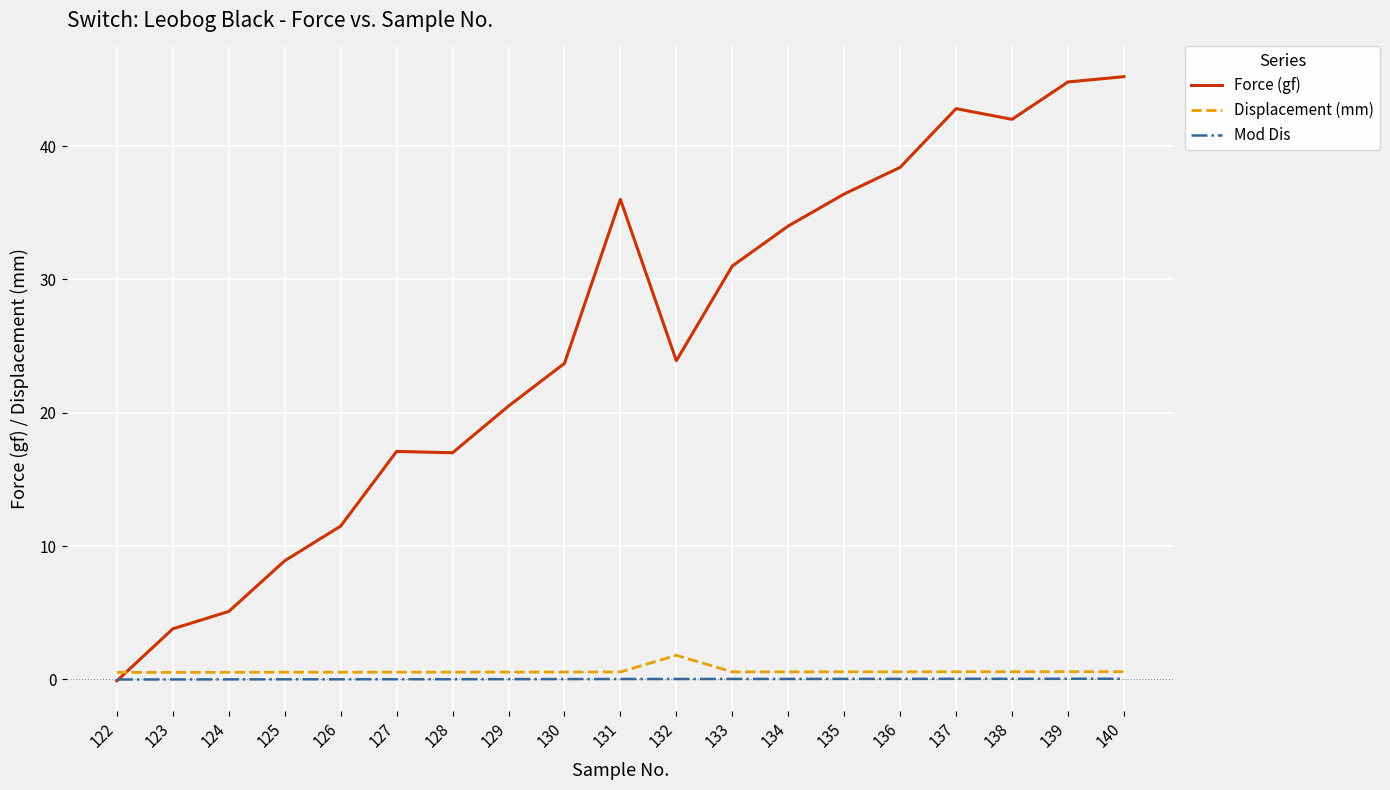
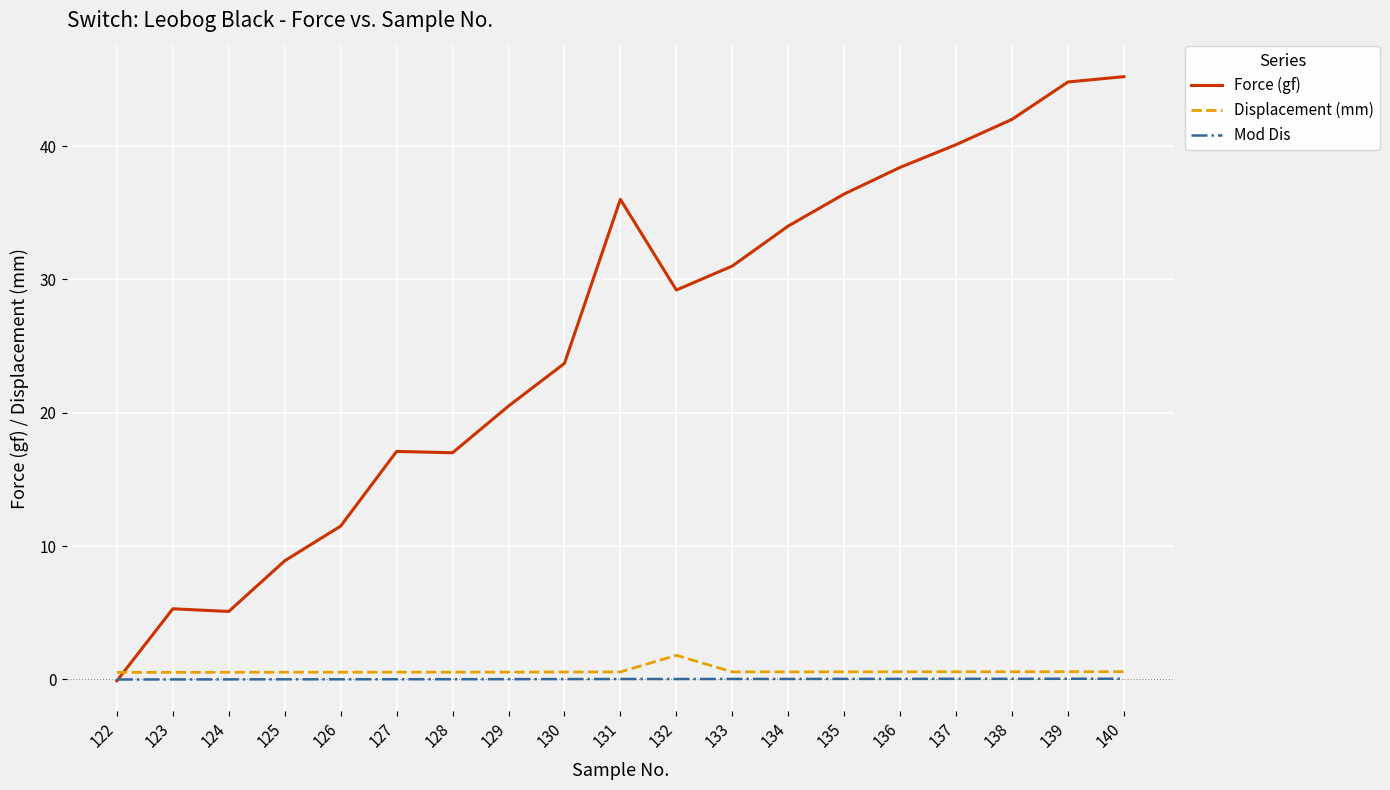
  {
    "Force (gf)": {
-     "123": 3.8,
+     "123": 5.3,
      "124": 5.1,
      "125": 8.9,
      "126": 11.5,
      "127": 17.1,
      "128": 17.0,
      "129": 20.5,
      "130": 23.7,
      "131": 36.0,
-     "132": 23.9,
+     "132": 29.2,
      "133": 31.0,
      "134": 34.0,
      "135": 36.4,
      "136": 38.4,
-     "137": 42.8,
+     "137": 40.1,
      "138": 42.0,
      "139": 44.8,
      "140": 45.2
    },
    "Displacement (mm)": {
      "122": 0.5,
      "123": 0.5,
      "124": 0.5,
      "125": 0.5,
      "126": 0.5,
      "127": 0.6,
      "128": 0.6,
      "129": 0.6,
      "130": 0.6,
      "131": 0.6,
      "132": 1.8,
      "133": 0.6,
      "134": 0.6,
      "135": 0.6,
      "136": 0.6,
      "137": 0.6,
      "138": 0.6,
      "139": 0.6,
      "140": 0.6
    },
    "Mod Dis": {
      "123": 0.0,
      "124": 0.0,
      "125": 0.0,
      "126": 0.0,
      "127": 0.0,
      "128": 0.0,
      "129": 0.0,
      "130": 0.0,
      "131": 0.0,
      "132": 0.0,
      "133": 0.0,
      "134": 0.0,
      "135": 0.0,
      "136": 0.0,
      "137": 0.1,
      "138": 0.1,
      "139": 0.1,
      "140": 0.1
    }
  }
